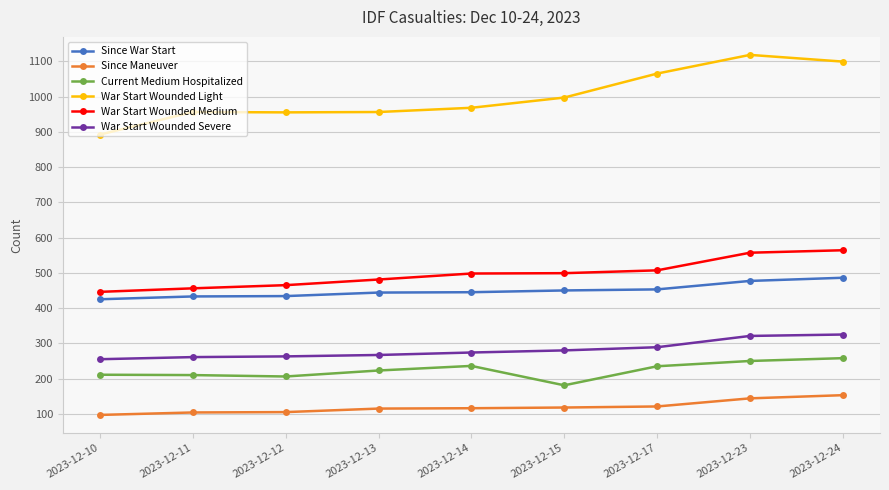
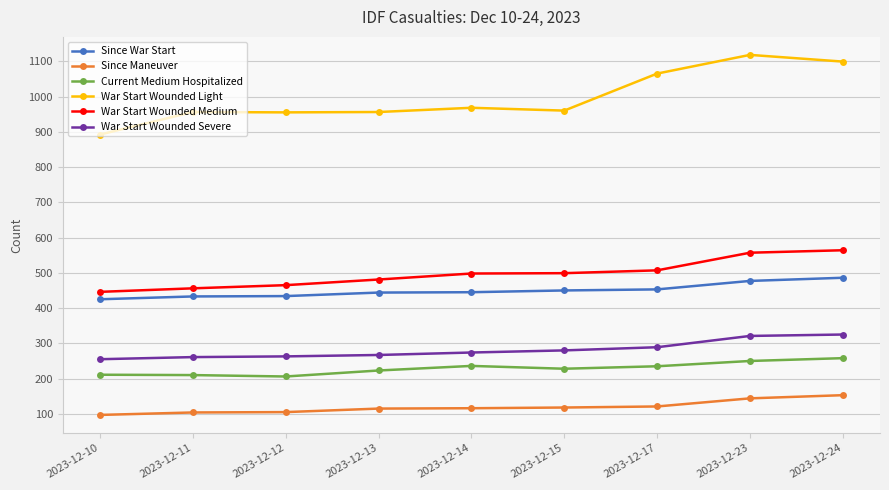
  {
    "Since War Start": {
      "2023-12-10": 430,
      "2023-12-11": 430,
      "2023-12-12": 430,
      "2023-12-13": 440,
      "2023-12-14": 450,
      "2023-12-15": 450,
      "2023-12-17": 450,
      "2023-12-23": 480,
      "2023-12-24": 490
    },
    "Since Maneuver": {
      "2023-12-10": 100,
      "2023-12-11": 100,
      "2023-12-12": 110,
      "2023-12-13": 120,
      "2023-12-14": 120,
      "2023-12-15": 120,
      "2023-12-17": 120,
      "2023-12-23": 140,
      "2023-12-24": 150
    },
    "Current Medium Hospitalized": {
      "2023-12-10": 210,
      "2023-12-11": 210,
      "2023-12-12": 210,
      "2023-12-13": 220,
      "2023-12-14": 240,
-     "2023-12-15": 180,
+     "2023-12-15": 230,
      "2023-12-17": 240,
      "2023-12-23": 250,
      "2023-12-24": 260
    },
    "War Start Wounded Light": {
      "2023-12-12": 960,
      "2023-12-13": 960,
      "2023-12-14": 970,
-     "2023-12-15": 1000,
+     "2023-12-15": 960,
      "2023-12-17": 1070,
      "2023-12-23": 1120,
      "2023-12-24": 1100
    },
    "War Start Wounded Medium": {
      "2023-12-10": 450,
      "2023-12-11": 460,
      "2023-12-12": 470,
      "2023-12-13": 480,
      "2023-12-14": 500,
      "2023-12-15": 500,
      "2023-12-17": 510,
      "2023-12-23": 560,
      "2023-12-24": 560
    },
    "War Start Wounded Severe": {
      "2023-12-10": 260,
      "2023-12-11": 260,
      "2023-12-12": 260,
      "2023-12-13": 270,
      "2023-12-14": 270,
      "2023-12-15": 280,
      "2023-12-17": 290,
      "2023-12-23": 320,
      "2023-12-24": 330
    }
  }
